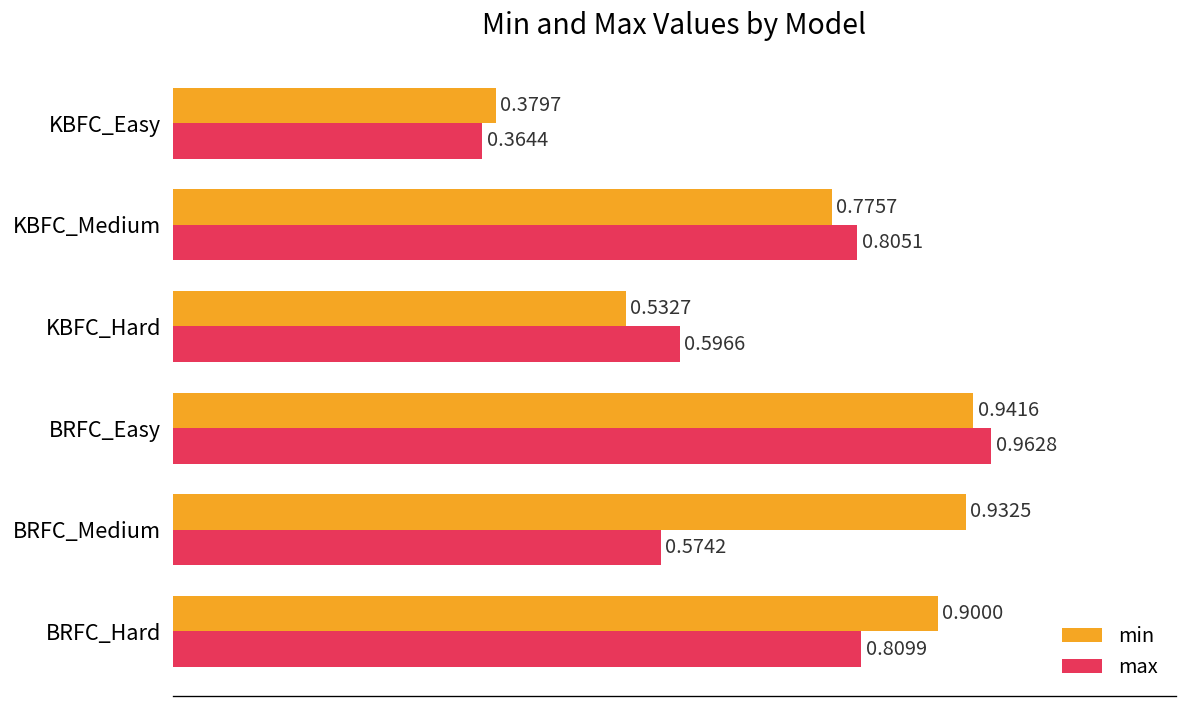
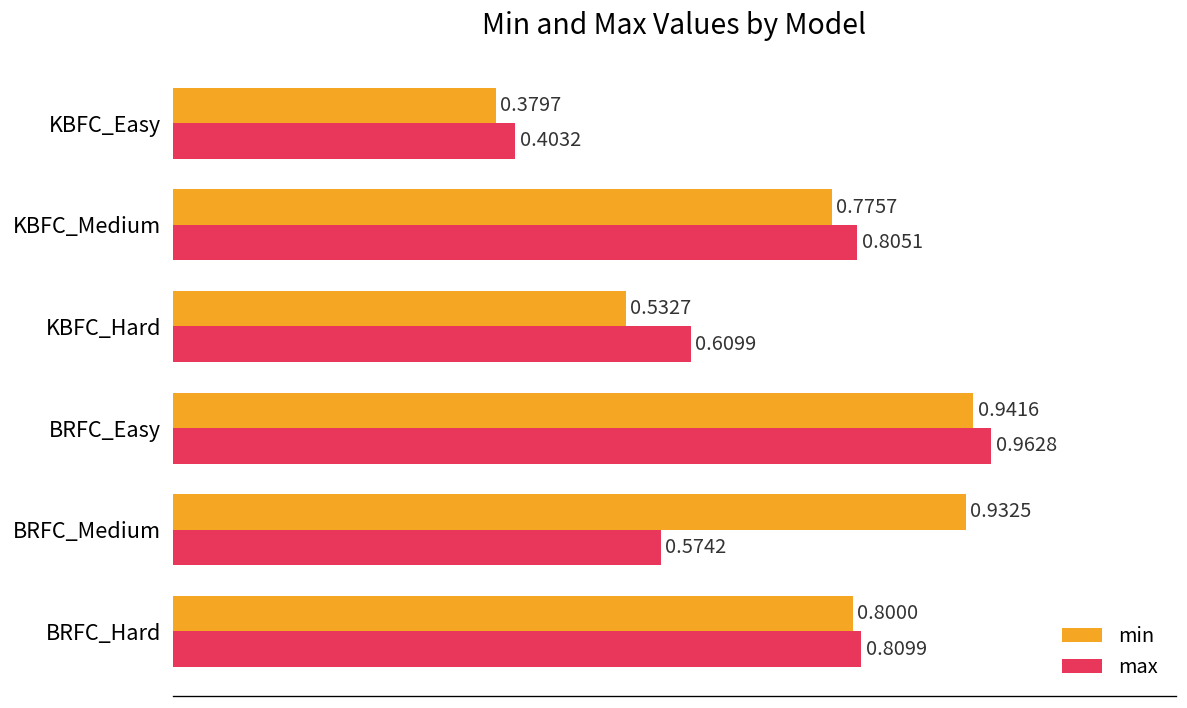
  {
    "min": {
      "KBFC_Easy": 0.3797,
      "KBFC_Medium": 0.7757,
      "KBFC_Hard": 0.5327,
      "BRFC_Easy": 0.9416,
      "BRFC_Medium": 0.9325,
-     "BRFC_Hard": 0.9000
+     "BRFC_Hard": 0.8000
    },
    "max": {
-     "KBFC_Easy": 0.3644,
+     "KBFC_Easy": 0.4032,
      "KBFC_Medium": 0.8051,
-     "KBFC_Hard": 0.5966,
+     "KBFC_Hard": 0.6099,
      "BRFC_Easy": 0.9628,
      "BRFC_Medium": 0.5742,
      "BRFC_Hard": 0.8099
    }
  }
